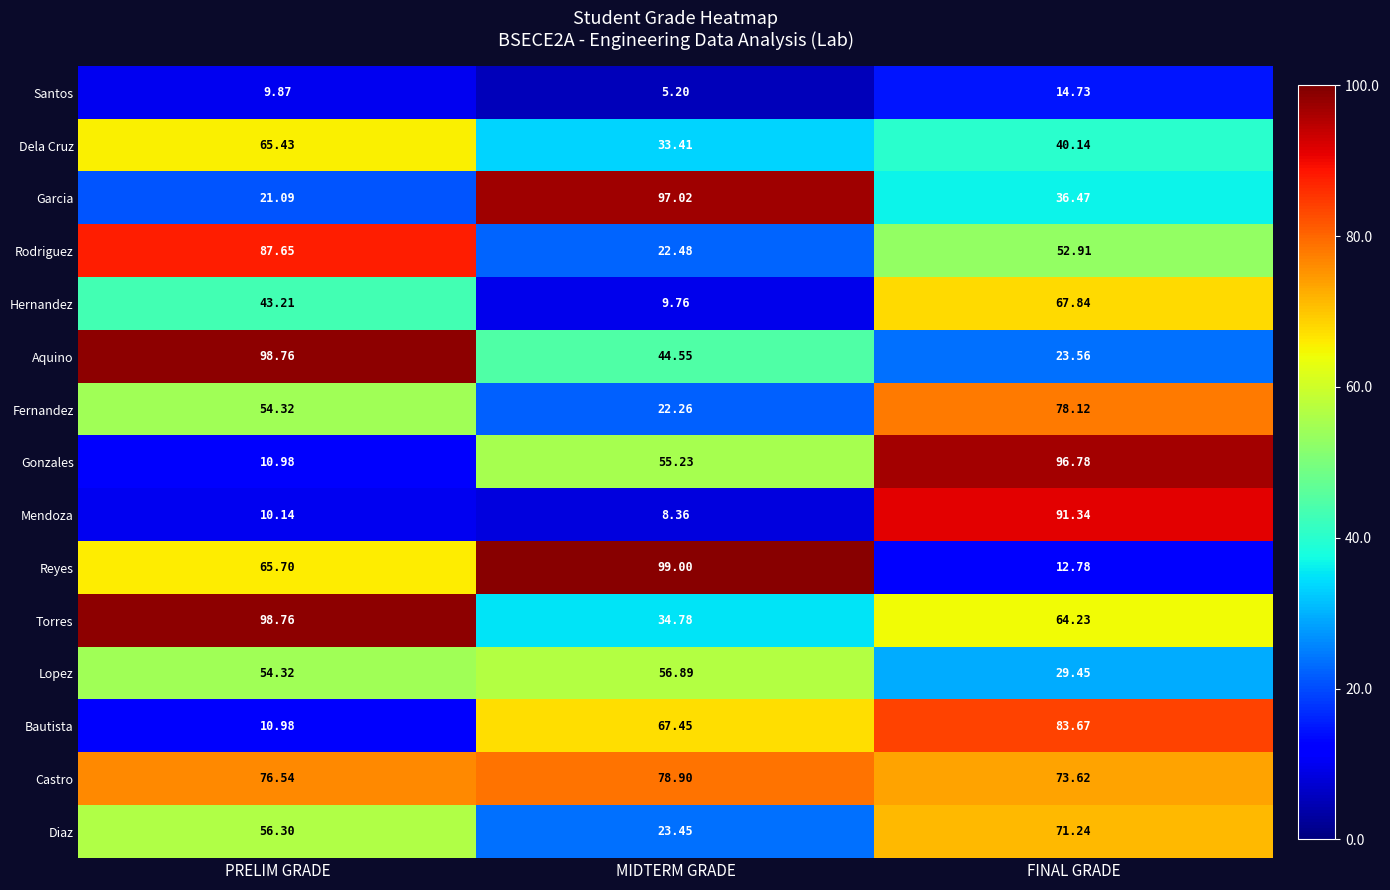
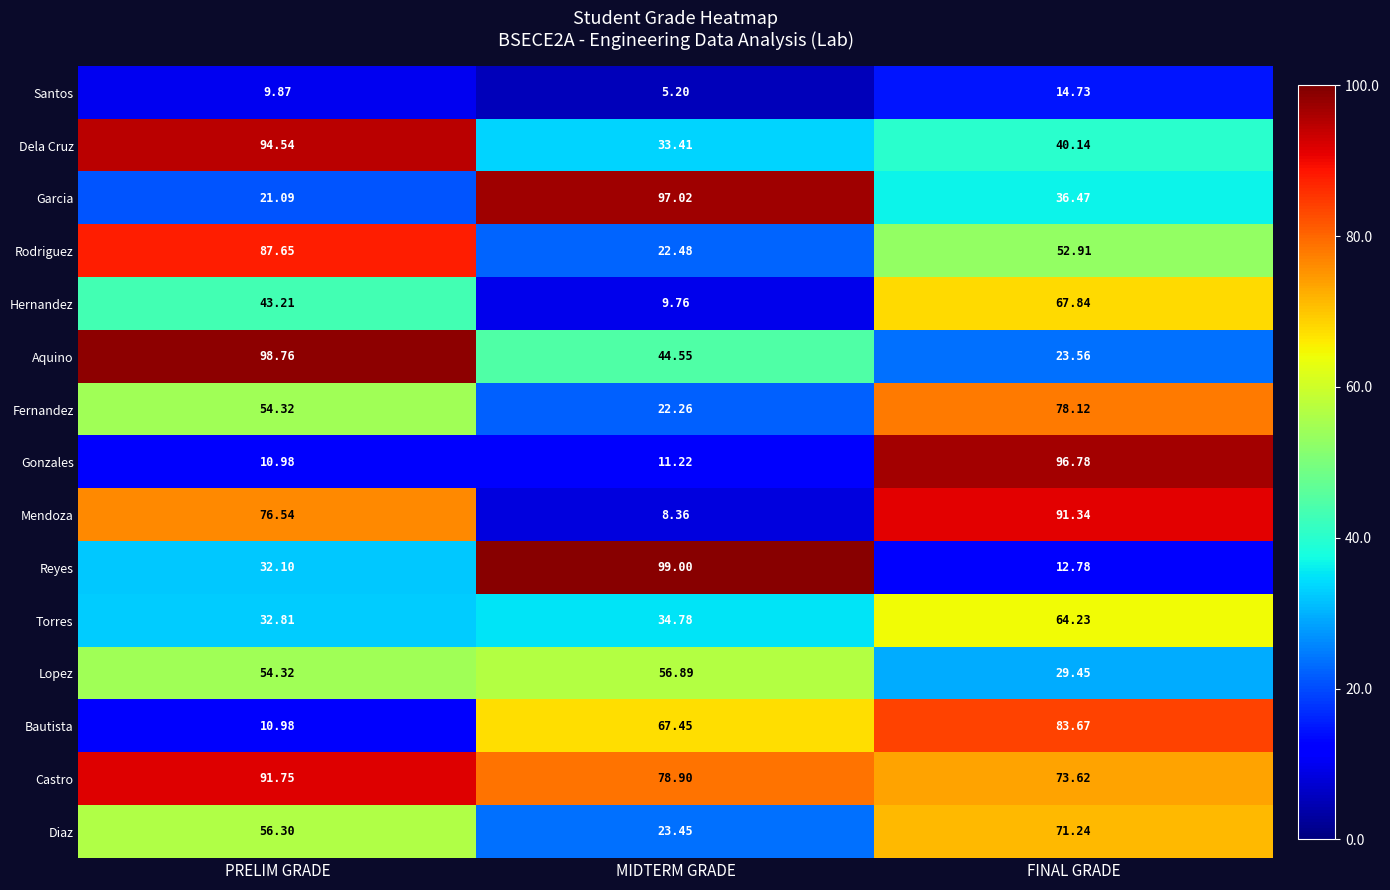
  {
    "Santos": {
      "PRELIM GRADE": 9.87,
      "MIDTERM GRADE": 5.20,
      "FINAL GRADE": 14.73
    },
    "Dela Cruz": {
-     "PRELIM GRADE": 65.43,
+     "PRELIM GRADE": 94.54,
      "MIDTERM GRADE": 33.41,
      "FINAL GRADE": 40.14
    },
    "Garcia": {
      "PRELIM GRADE": 21.09,
      "MIDTERM GRADE": 97.02,
      "FINAL GRADE": 36.47
    },
    "Rodriguez": {
      "PRELIM GRADE": 87.65,
      "MIDTERM GRADE": 22.48,
      "FINAL GRADE": 52.91
    },
    "Hernandez": {
      "PRELIM GRADE": 43.21,
      "MIDTERM GRADE": 9.76,
      "FINAL GRADE": 67.84
    },
    "Aquino": {
      "PRELIM GRADE": 98.76,
      "MIDTERM GRADE": 44.55,
      "FINAL GRADE": 23.56
    },
    "Fernandez": {
      "PRELIM GRADE": 54.32,
      "MIDTERM GRADE": 22.26,
      "FINAL GRADE": 78.12
    },
    "Gonzales": {
      "PRELIM GRADE": 10.98,
-     "MIDTERM GRADE": 55.23,
+     "MIDTERM GRADE": 11.22,
      "FINAL GRADE": 96.78
    },
    "Mendoza": {
-     "PRELIM GRADE": 10.14,
+     "PRELIM GRADE": 76.54,
      "MIDTERM GRADE": 8.36,
      "FINAL GRADE": 91.34
    },
    "Reyes": {
-     "PRELIM GRADE": 65.70,
+     "PRELIM GRADE": 32.10,
      "MIDTERM GRADE": 99.00,
      "FINAL GRADE": 12.78
    },
    "Torres": {
-     "PRELIM GRADE": 98.76,
+     "PRELIM GRADE": 32.81,
      "MIDTERM GRADE": 34.78,
      "FINAL GRADE": 64.23
    },
    "Lopez": {
      "PRELIM GRADE": 54.32,
      "MIDTERM GRADE": 56.89,
      "FINAL GRADE": 29.45
    },
    "Bautista": {
      "PRELIM GRADE": 10.98,
      "MIDTERM GRADE": 67.45,
      "FINAL GRADE": 83.67
    },
    "Castro": {
-     "PRELIM GRADE": 76.54,
+     "PRELIM GRADE": 91.75,
      "MIDTERM GRADE": 78.90,
      "FINAL GRADE": 73.62
    },
    "Diaz": {
      "PRELIM GRADE": 56.30,
      "MIDTERM GRADE": 23.45,
      "FINAL GRADE": 71.24
    }
  }
